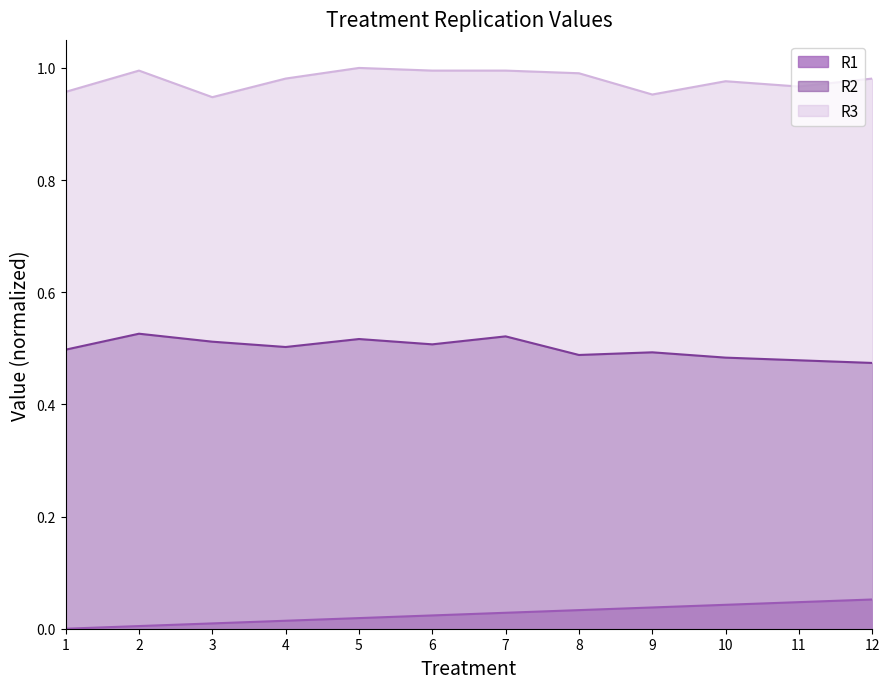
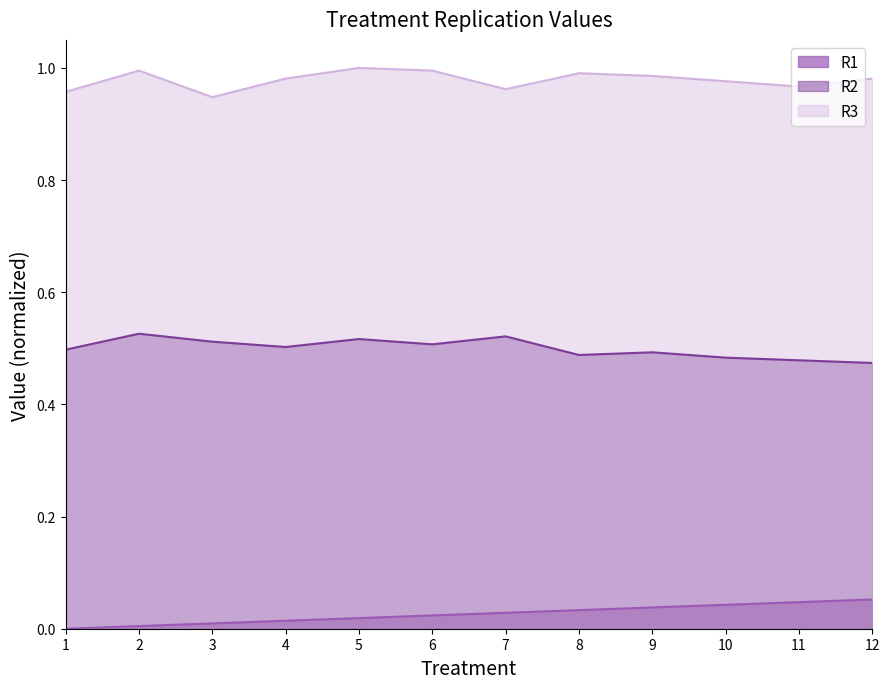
  {
    "R3": {
      "1": 0.96,
      "2": 1.00,
      "3": 0.95,
      "4": 0.98,
      "5": 1.00,
      "6": 1.00,
-     "7": 1.00,
+     "7": 0.96,
      "8": 0.99,
-     "9": 0.95,
+     "9": 0.99,
      "10": 0.98,
      "12": 0.98
    }
  }
